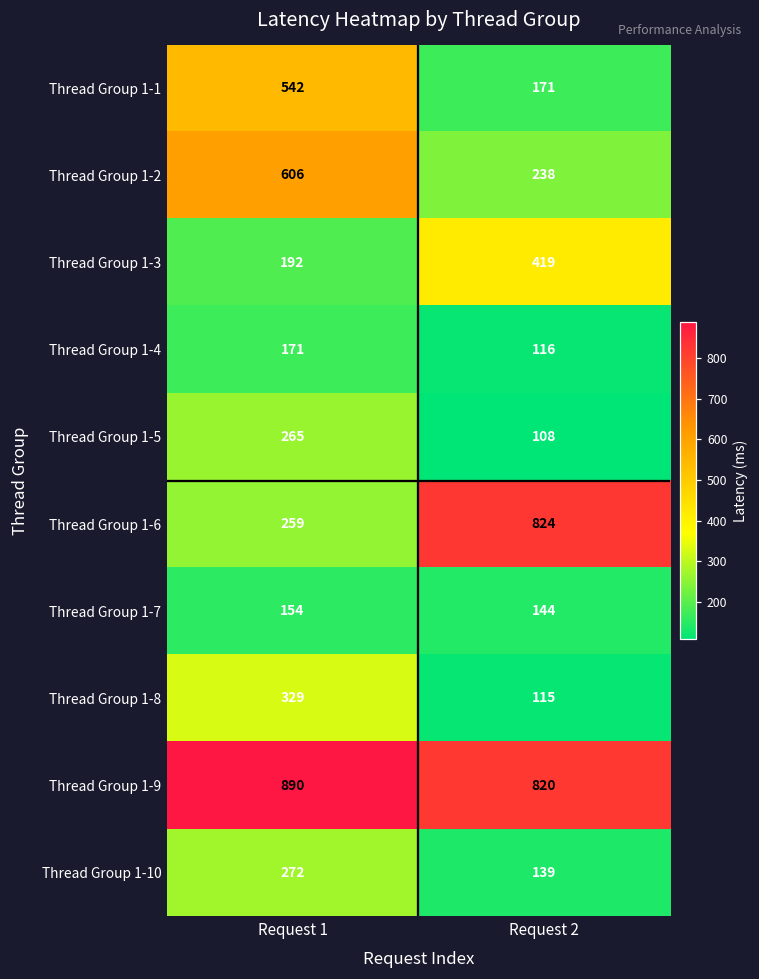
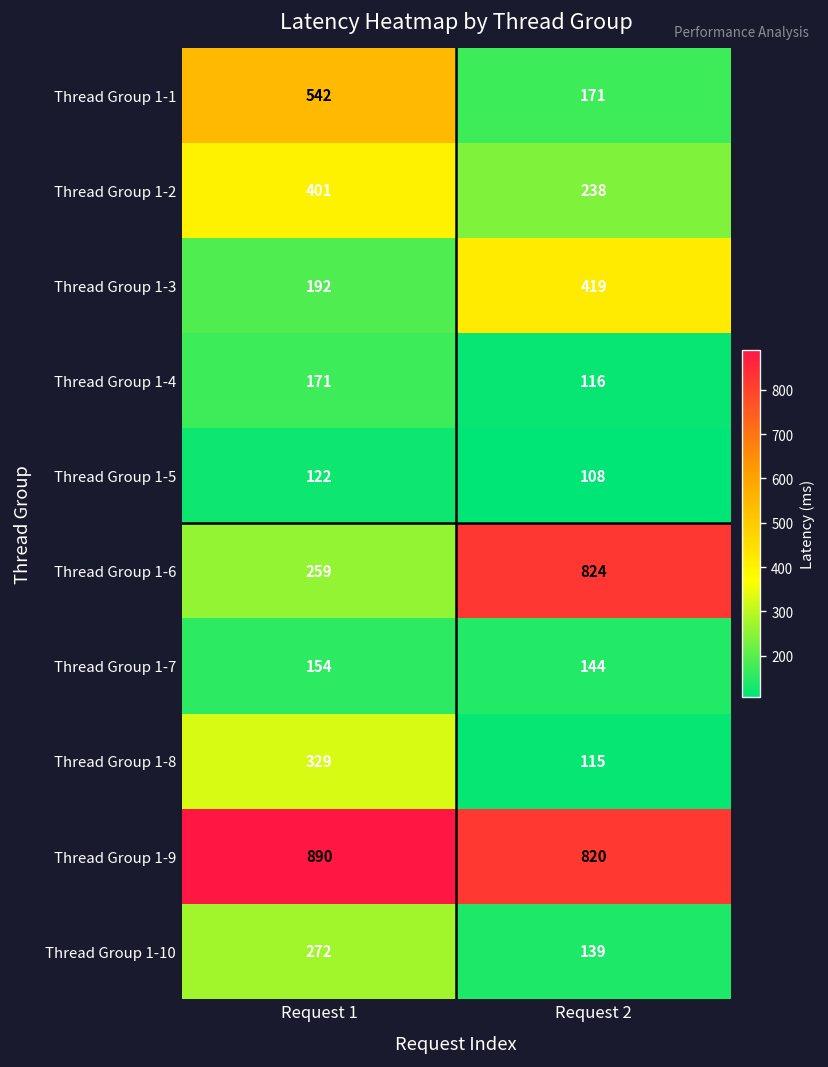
  {
    "Thread Group 1-1": {
      "Request 1": 542,
      "Request 2": 171
    },
    "Thread Group 1-2": {
-     "Request 1": 606,
+     "Request 1": 401,
      "Request 2": 238
    },
    "Thread Group 1-3": {
      "Request 1": 192,
      "Request 2": 419
    },
    "Thread Group 1-4": {
      "Request 1": 171,
      "Request 2": 116
    },
    "Thread Group 1-5": {
-     "Request 1": 265,
+     "Request 1": 122,
      "Request 2": 108
    },
    "Thread Group 1-6": {
      "Request 1": 259,
      "Request 2": 824
    },
    "Thread Group 1-7": {
      "Request 1": 154,
      "Request 2": 144
    },
    "Thread Group 1-8": {
      "Request 1": 329,
      "Request 2": 115
    },
    "Thread Group 1-9": {
      "Request 1": 890,
      "Request 2": 820
    },
    "Thread Group 1-10": {
      "Request 1": 272,
      "Request 2": 139
    }
  }
